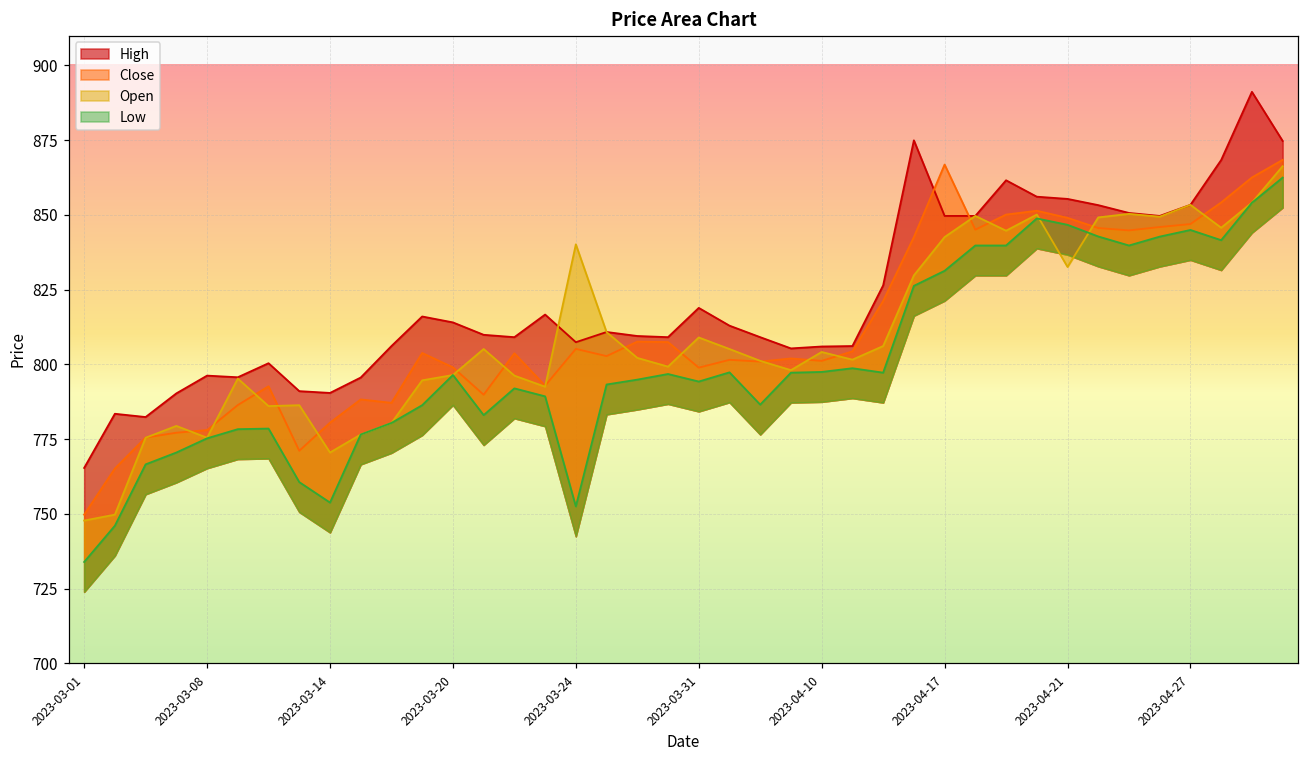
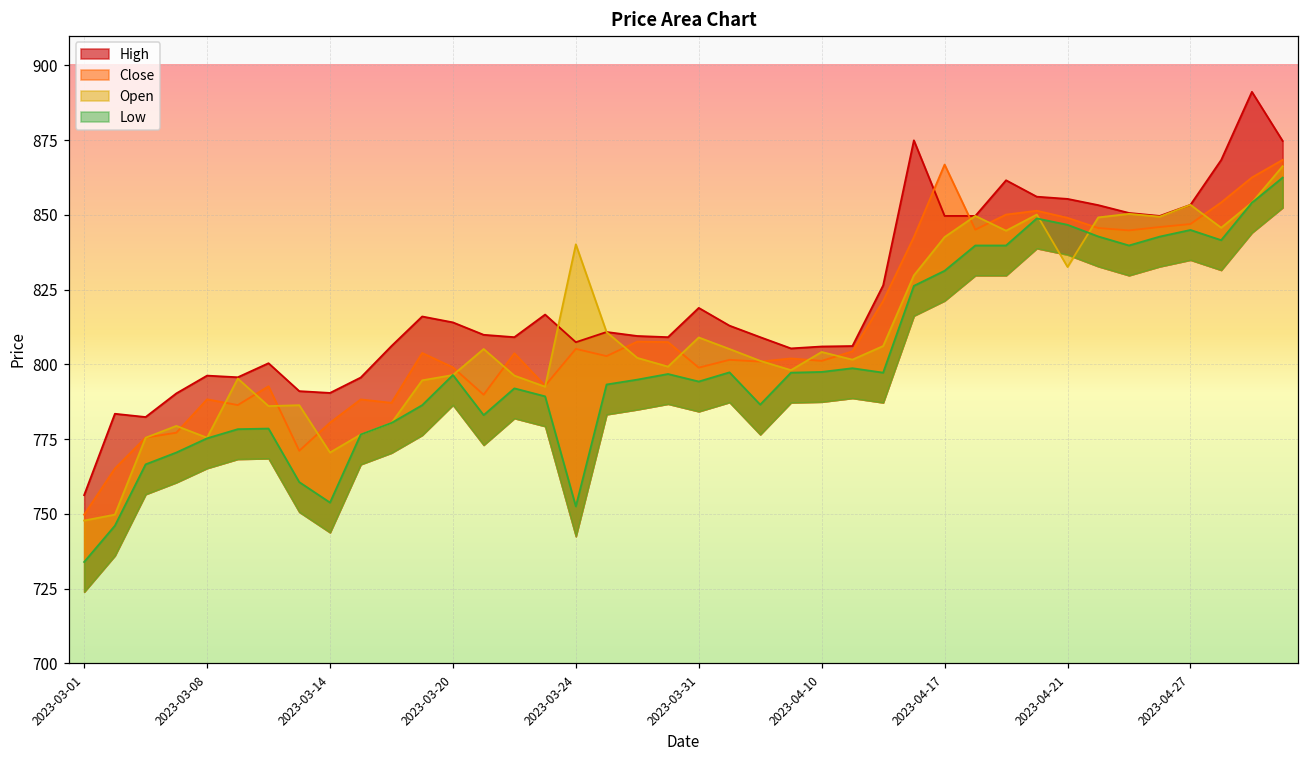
  {
    "High": {
-     "2023-03-01": 765,
+     "2023-03-01": 756,
      "2023-03-08": 796,
      "2023-03-14": 790,
      "2023-03-20": 814,
      "2023-03-24": 807,
      "2023-03-31": 819,
      "2023-04-10": 806,
      "2023-04-17": 850,
      "2023-04-21": 855
    },
    "Close": {
      "2023-03-01": 750,
-     "2023-03-08": 778,
+     "2023-03-08": 788,
      "2023-03-14": 781,
      "2023-03-20": 799,
      "2023-03-24": 805,
      "2023-03-31": 799,
      "2023-04-10": 801,
      "2023-04-17": 867,
      "2023-04-21": 849,
      "2023-04-27": 847
    },
    "Low": {
      "2023-03-01": 734,
      "2023-03-14": 754,
      "2023-03-24": 753,
      "2023-03-31": 794,
      "2023-04-10": 798,
      "2023-04-17": 831,
      "2023-04-21": 847,
      "2023-04-27": 845
    }
  }
